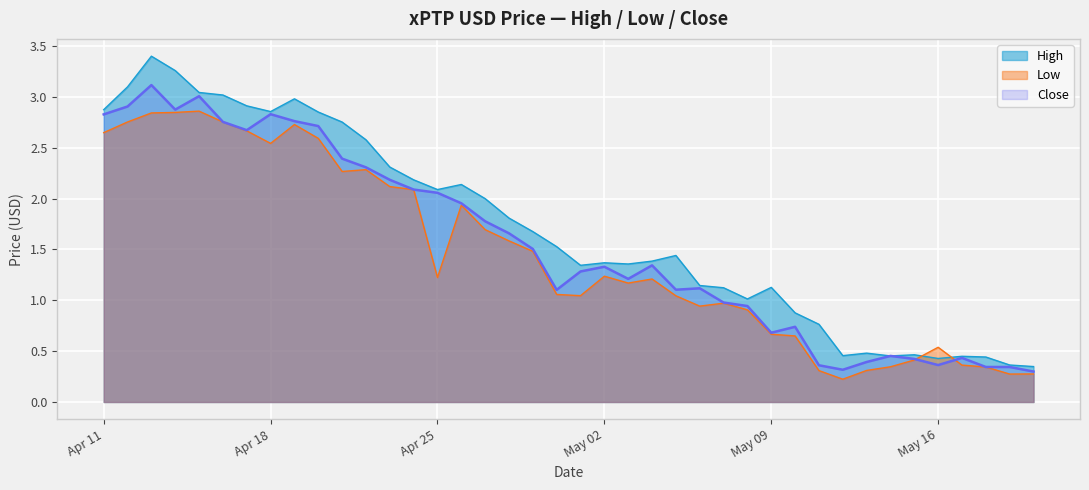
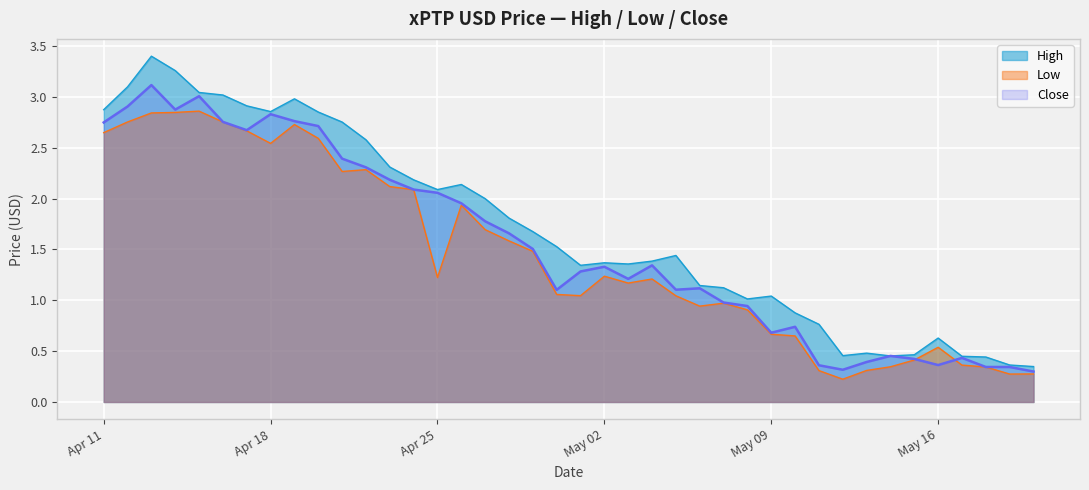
  {
    "High": {
      "Apr 11": 2.87,
      "Apr 18": 2.86,
      "Apr 25": 2.09,
      "May 02": 1.37,
-     "May 09": 1.13,
-     "May 16": 0.43
+     "May 09": 1.04,
+     "May 16": 0.63
    },
    "Low": {
      "Apr 11": 2.65,
      "Apr 18": 2.54,
      "Apr 25": 1.22,
      "May 02": 1.24,
      "May 16": 0.54
    },
    "Close": {
-     "Apr 11": 2.83,
+     "Apr 11": 2.75,
      "Apr 18": 2.83,
      "Apr 25": 2.06,
      "May 02": 1.33,
      "May 16": 0.36
    }
  }
